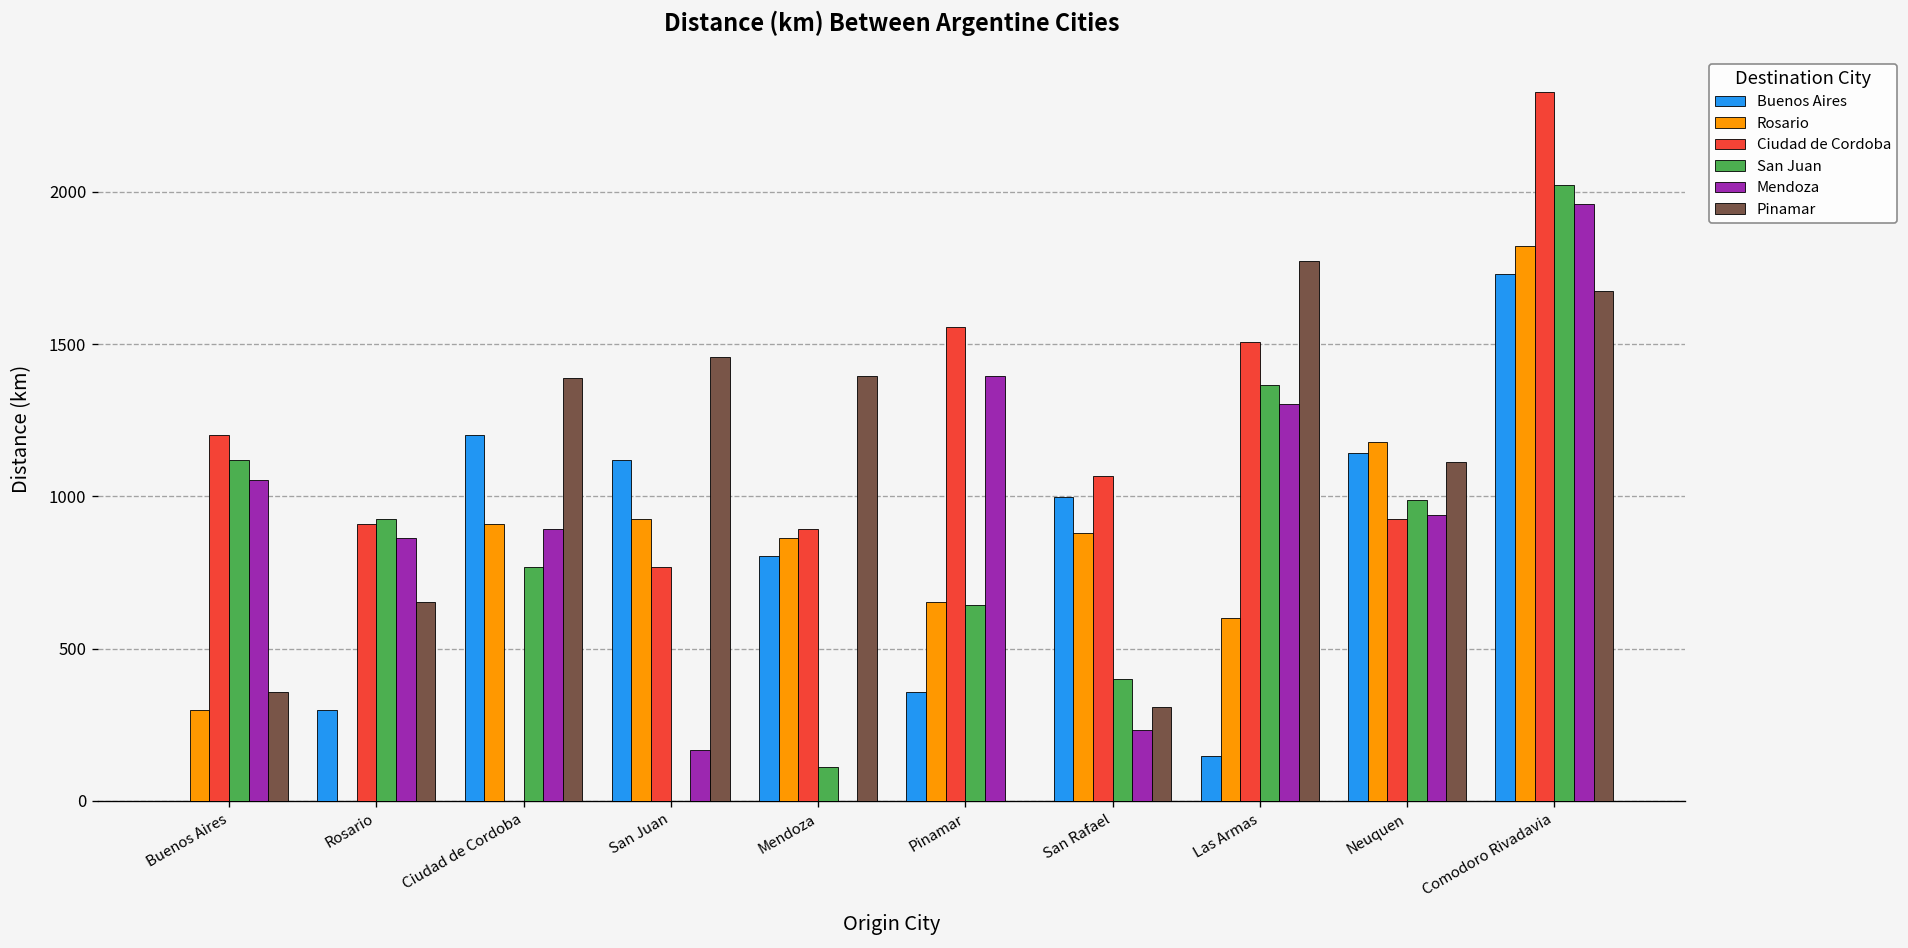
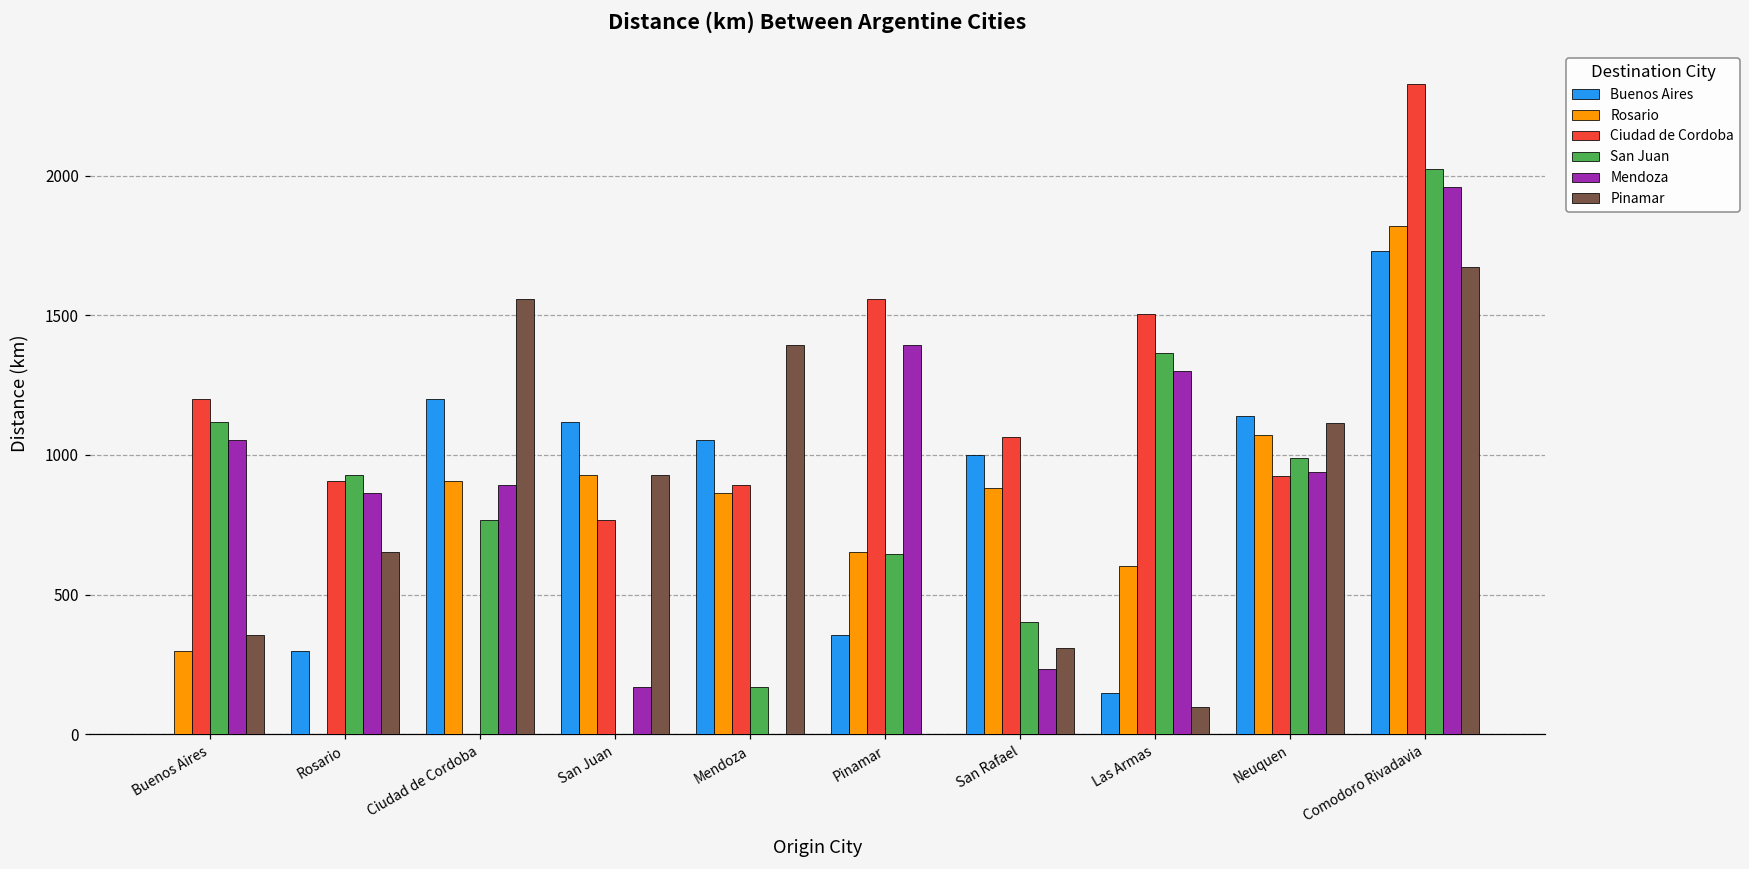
  {
    "Buenos Aires": {
      "Buenos Aires": 0,
      "Rosario": 300,
      "Ciudad de Cordoba": 1200,
      "San Juan": 1120,
-     "Mendoza": 800,
+     "Mendoza": 1050,
      "Pinamar": 360,
      "San Rafael": 1000,
      "Las Armas": 150,
      "Neuquen": 1140,
      "Comodoro Rivadavia": 1730
    },
    "Rosario": {
      "Buenos Aires": 300,
      "Rosario": 0,
      "Ciudad de Cordoba": 910,
      "San Juan": 930,
      "Mendoza": 860,
      "Pinamar": 650,
      "San Rafael": 880,
      "Las Armas": 600,
-     "Neuquen": 1180,
+     "Neuquen": 1070,
      "Comodoro Rivadavia": 1820
    },
    "Ciudad de Cordoba": {
      "Buenos Aires": 1200,
      "Rosario": 910,
      "Ciudad de Cordoba": 0,
      "San Juan": 770,
      "Mendoza": 890,
      "Pinamar": 1560,
      "San Rafael": 1070,
      "Las Armas": 1510,
      "Neuquen": 930,
      "Comodoro Rivadavia": 2330
    },
    "San Juan": {
      "Buenos Aires": 1120,
      "Rosario": 930,
      "Ciudad de Cordoba": 770,
      "San Juan": 0,
-     "Mendoza": 110,
+     "Mendoza": 170,
      "Pinamar": 640,
      "San Rafael": 400,
      "Las Armas": 1370,
      "Neuquen": 990,
      "Comodoro Rivadavia": 2020
    },
    "Mendoza": {
      "Buenos Aires": 1050,
      "Rosario": 860,
      "Ciudad de Cordoba": 890,
      "San Juan": 170,
      "Mendoza": 0,
      "Pinamar": 1400,
      "San Rafael": 230,
      "Las Armas": 1300,
      "Neuquen": 940,
      "Comodoro Rivadavia": 1960
    },
    "Pinamar": {
      "Buenos Aires": 360,
      "Rosario": 650,
-     "Ciudad de Cordoba": 1390,
-     "San Juan": 1460,
+     "Ciudad de Cordoba": 1560,
+     "San Juan": 930,
      "Mendoza": 1400,
      "Pinamar": 0,
      "San Rafael": 310,
-     "Las Armas": 1770,
+     "Las Armas": 100,
      "Neuquen": 1110,
      "Comodoro Rivadavia": 1670
    }
  }
